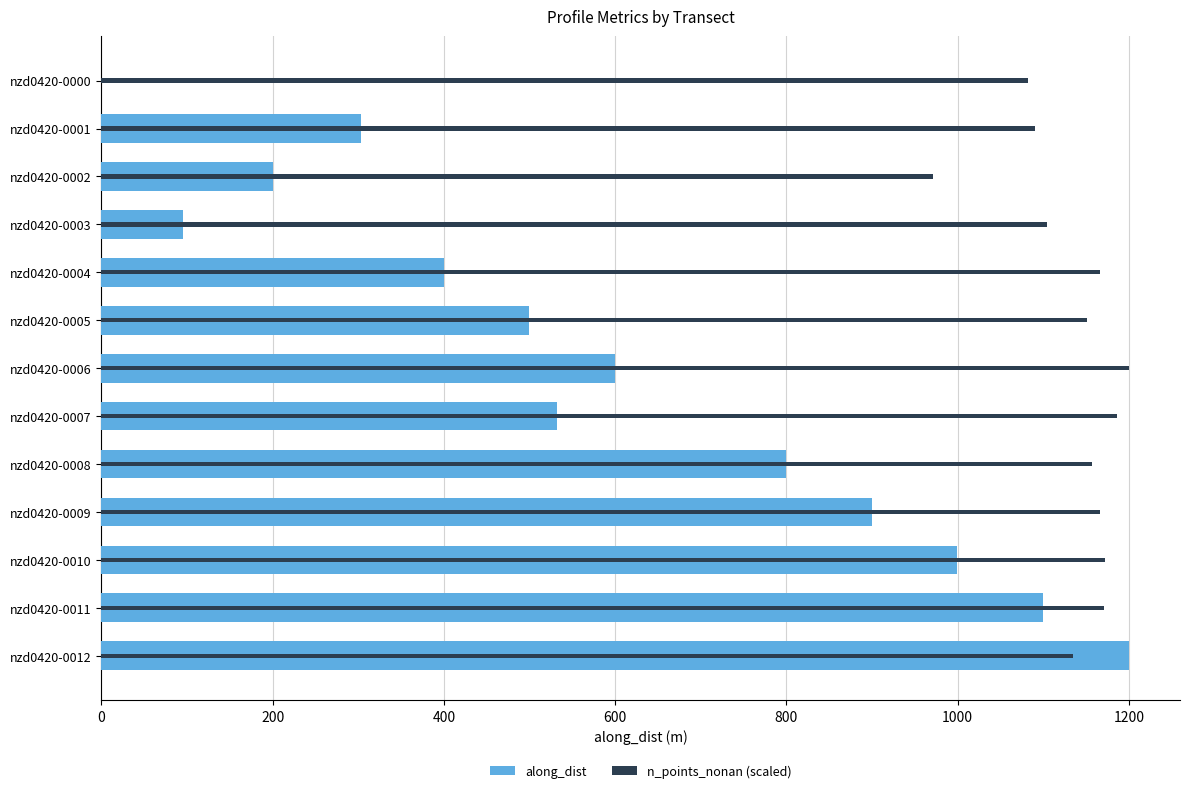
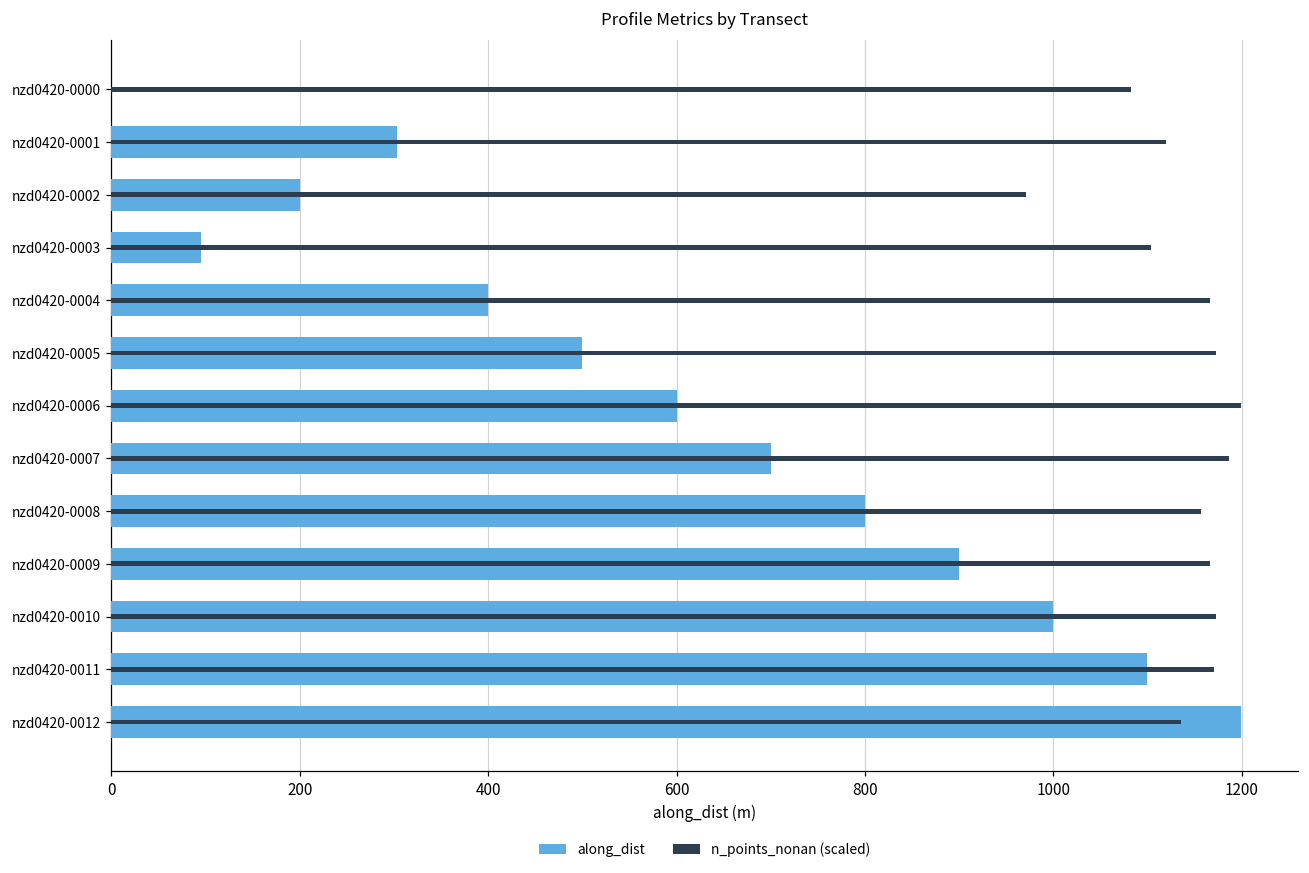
  {
    "along_dist": {
      "nzd0420-0000": 0,
-     "nzd0420-0007": 530,
+     "nzd0420-0007": 700,
      "nzd0420-0012": 1200
    },
    "n_points_nonan (scaled)": {
      "nzd0420-0000": 1080,
-     "nzd0420-0001": 1090,
+     "nzd0420-0001": 1120,
      "nzd0420-0002": 970,
      "nzd0420-0003": 1100,
      "nzd0420-0004": 1170,
-     "nzd0420-0005": 1150,
+     "nzd0420-0005": 1170,
      "nzd0420-0006": 1200,
      "nzd0420-0007": 1190,
      "nzd0420-0008": 1160,
      "nzd0420-0009": 1170,
      "nzd0420-0010": 1170,
      "nzd0420-0011": 1170
    }
  }
